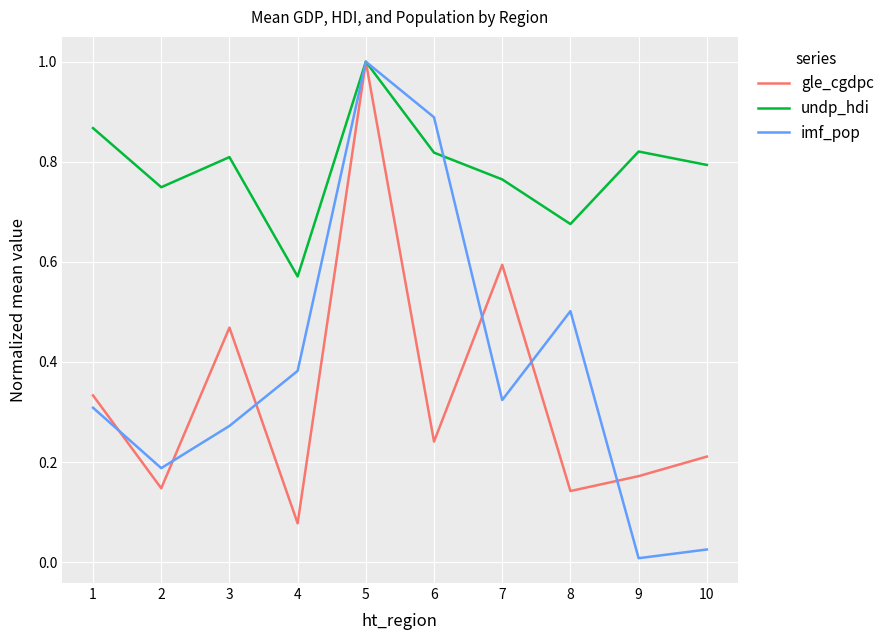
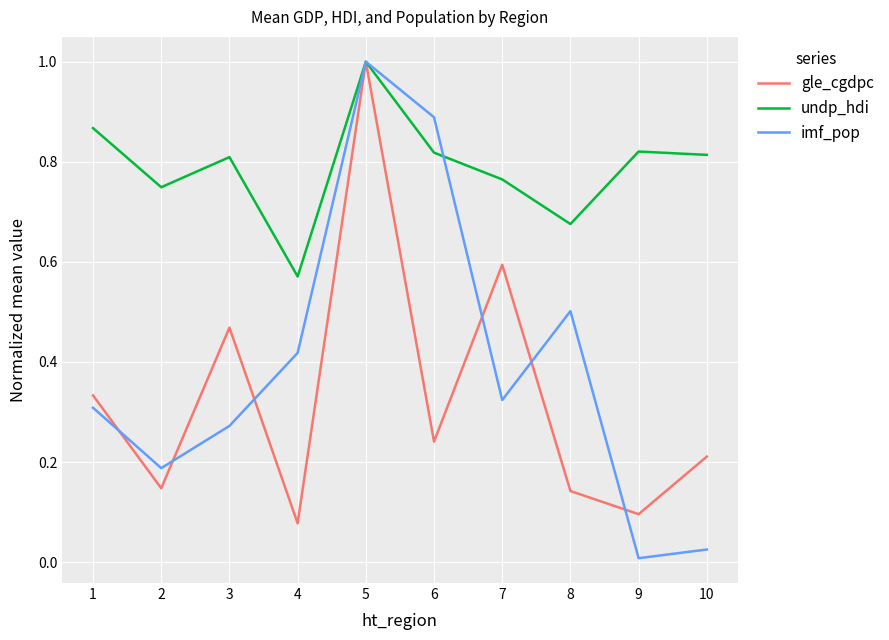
  {
    "gle_cgdpc": {
      "1": 0.33,
      "2": 0.15,
      "3": 0.47,
      "4": 0.08,
      "6": 0.24,
      "7": 0.59,
      "8": 0.14,
-     "9": 0.17,
+     "9": 0.10,
      "10": 0.21
    },
    "undp_hdi": {
      "1": 0.87,
      "2": 0.75,
      "3": 0.81,
      "4": 0.57,
      "6": 0.82,
      "7": 0.76,
      "8": 0.68,
      "9": 0.82,
-     "10": 0.79
+     "10": 0.81
    },
    "imf_pop": {
      "1": 0.31,
      "2": 0.19,
      "3": 0.27,
-     "4": 0.38,
+     "4": 0.42,
      "6": 0.89,
      "7": 0.32,
      "8": 0.50,
      "9": 0.01,
      "10": 0.03
    }
  }
